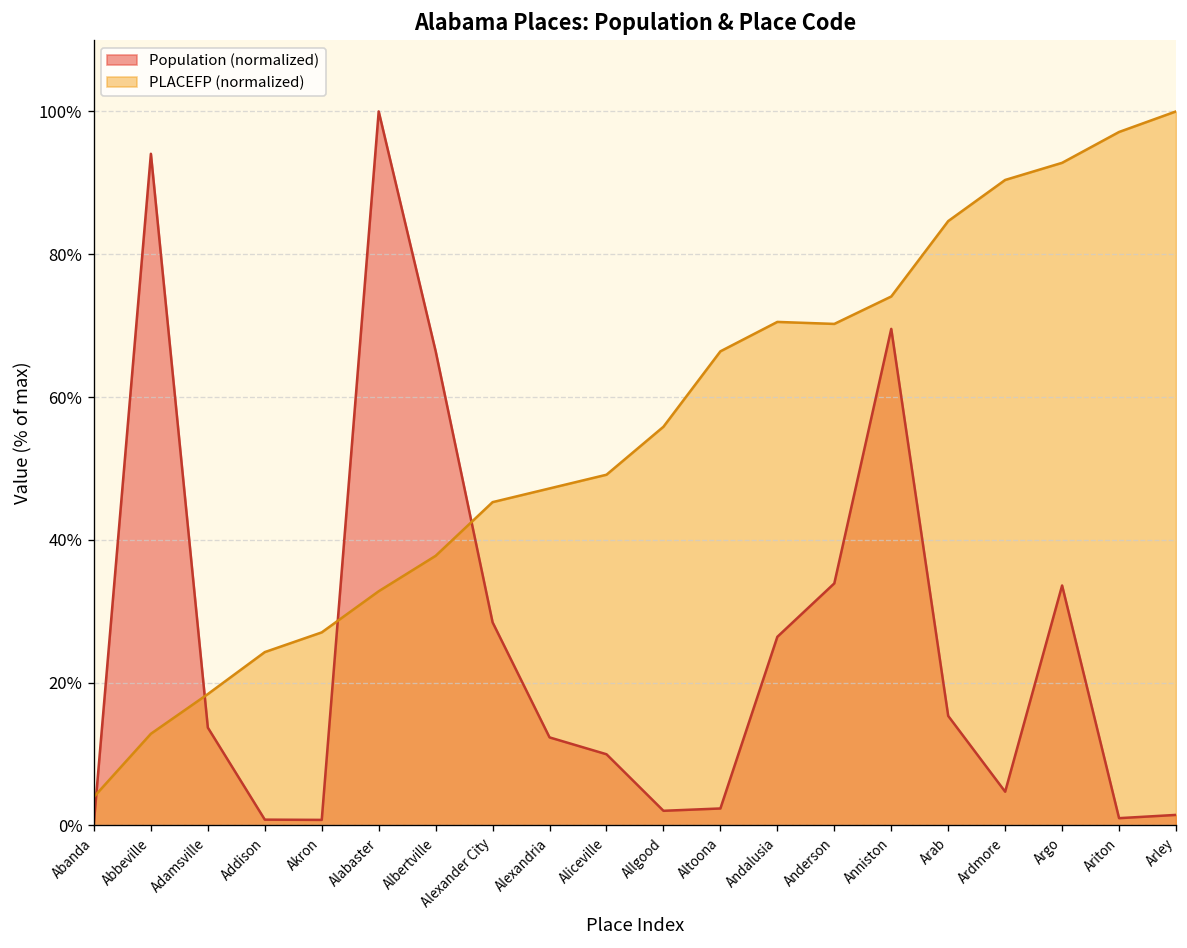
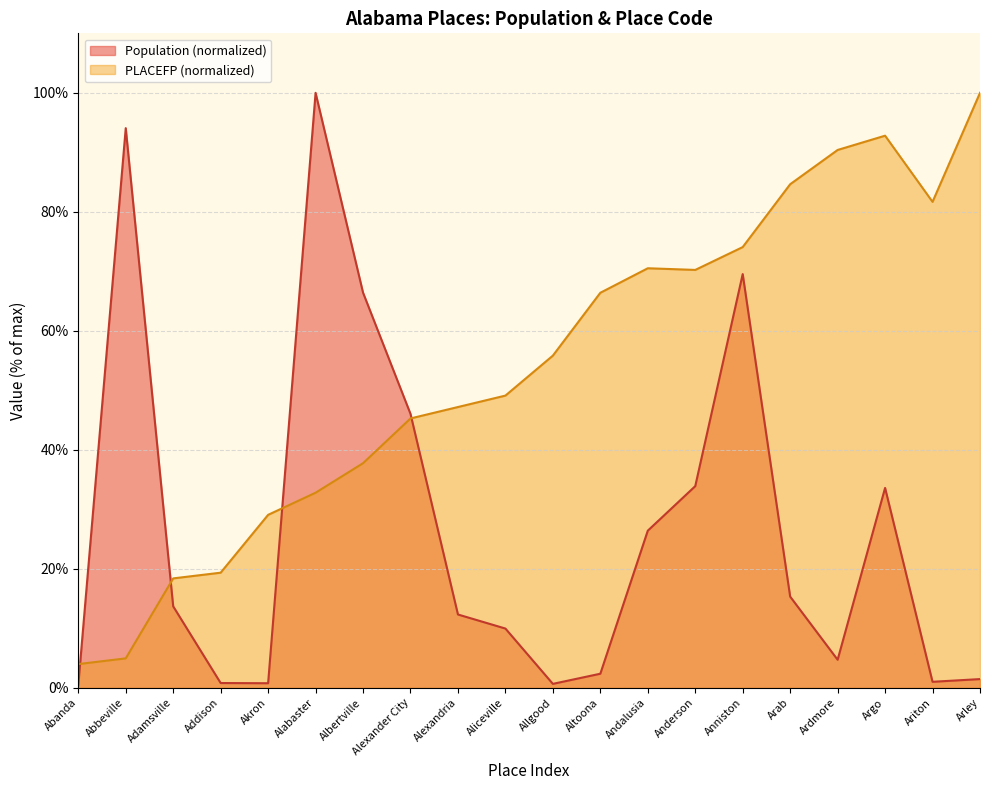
  {
    "Population (normalized)": {
      "Abanda": "0%",
      "Abbeville": "94%",
      "Adamsville": "14%",
      "Addison": "1%",
      "Akron": "1%",
      "Alabaster": "100%",
      "Albertville": "66%",
-     "Alexander City": "28%",
+     "Alexander City": "46%",
      "Alexandria": "12%",
      "Aliceville": "10%",
-     "Allgood": "2%",
+     "Allgood": "1%",
      "Altoona": "2%",
      "Andalusia": "26%",
      "Anderson": "34%",
      "Anniston": "70%",
      "Arab": "15%",
      "Ardmore": "5%",
      "Argo": "34%",
      "Ariton": "1%",
      "Arley": "1%"
    },
    "PLACEFP (normalized)": {
      "Abanda": "4%",
-     "Abbeville": "13%",
+     "Abbeville": "5%",
      "Adamsville": "18%",
-     "Addison": "24%",
-     "Akron": "27%",
+     "Addison": "19%",
+     "Akron": "29%",
      "Alabaster": "33%",
      "Albertville": "38%",
      "Alexander City": "45%",
      "Alexandria": "47%",
      "Aliceville": "49%",
      "Allgood": "56%",
      "Altoona": "66%",
      "Andalusia": "71%",
      "Anderson": "70%",
      "Anniston": "74%",
      "Arab": "85%",
      "Ardmore": "90%",
      "Argo": "93%",
-     "Ariton": "97%",
+     "Ariton": "82%",
      "Arley": "100%"
    }
  }
